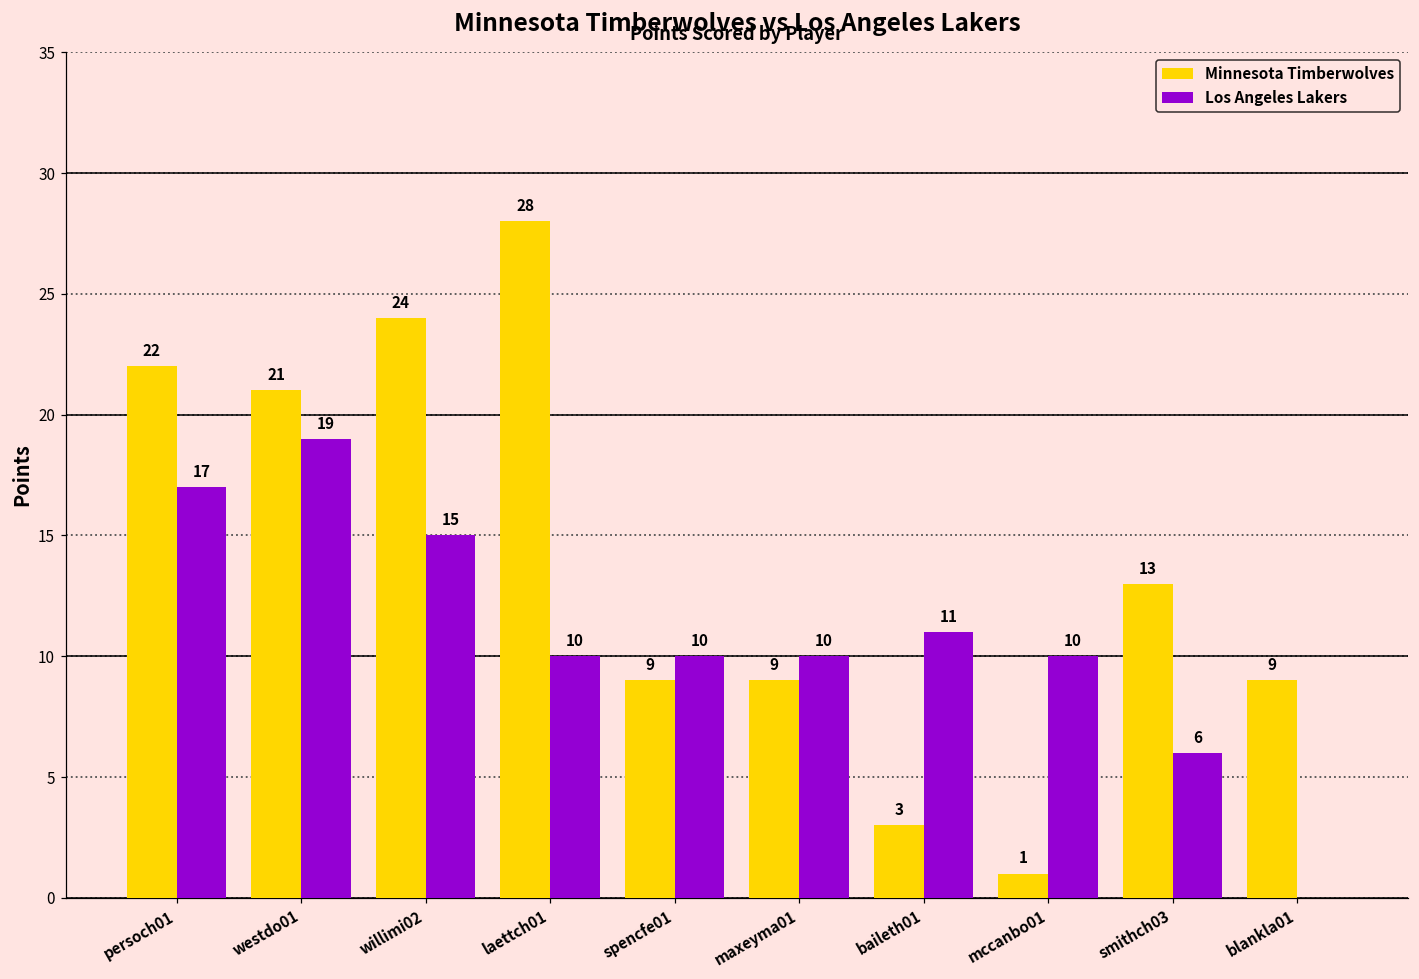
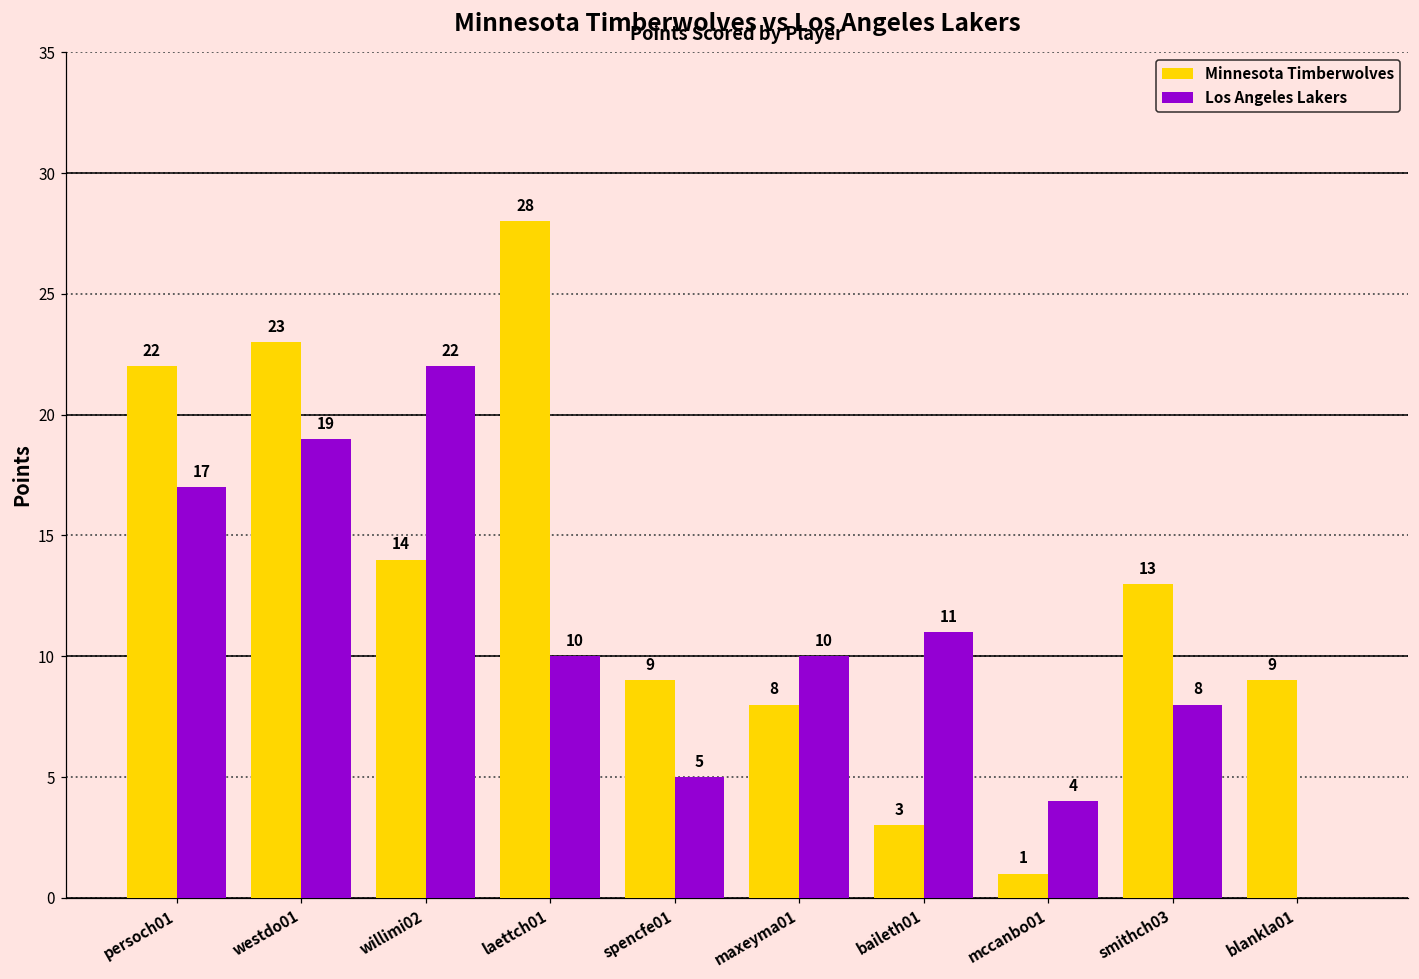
  {
    "Minnesota Timberwolves": {
      "persoch01": 22,
-     "westdo01": 21,
-     "willimi02": 24,
+     "westdo01": 23,
+     "willimi02": 14,
      "laettch01": 28,
      "spencfe01": 9,
-     "maxeyma01": 9,
+     "maxeyma01": 8,
      "baileth01": 3,
      "mccanbo01": 1,
      "smithch03": 13,
      "blankla01": 9
    },
    "Los Angeles Lakers": {
      "persoch01": 17,
      "westdo01": 19,
-     "willimi02": 15,
+     "willimi02": 22,
      "laettch01": 10,
-     "spencfe01": 10,
+     "spencfe01": 5,
      "maxeyma01": 10,
      "baileth01": 11,
-     "mccanbo01": 10,
-     "smithch03": 6
+     "mccanbo01": 4,
+     "smithch03": 8
    }
  }
